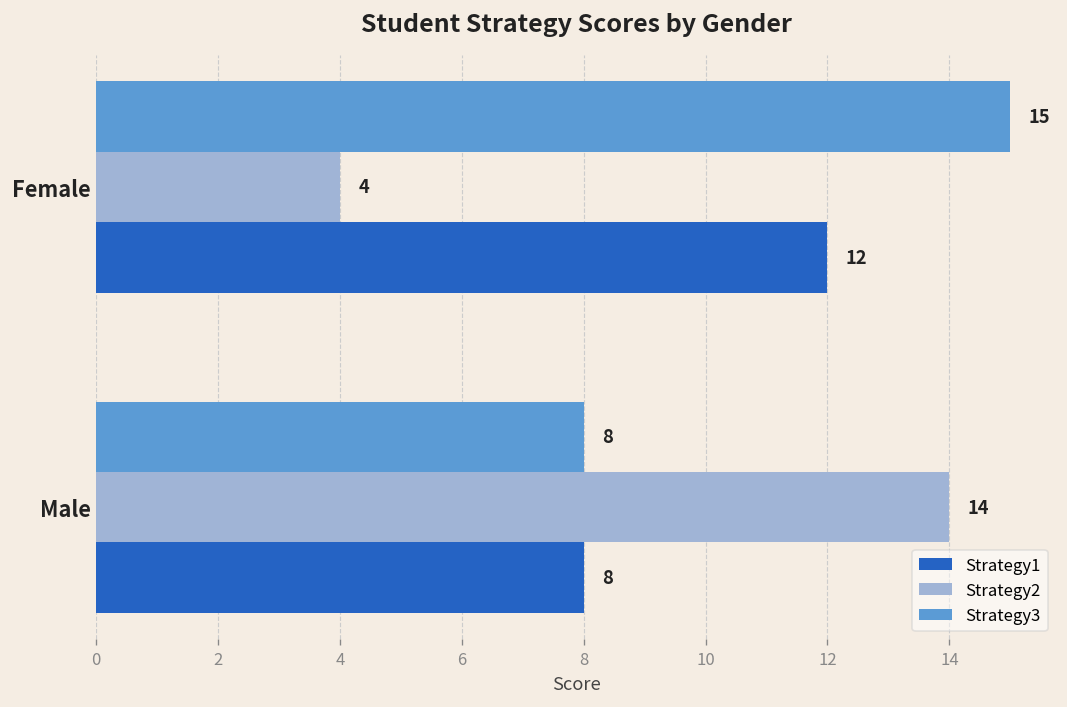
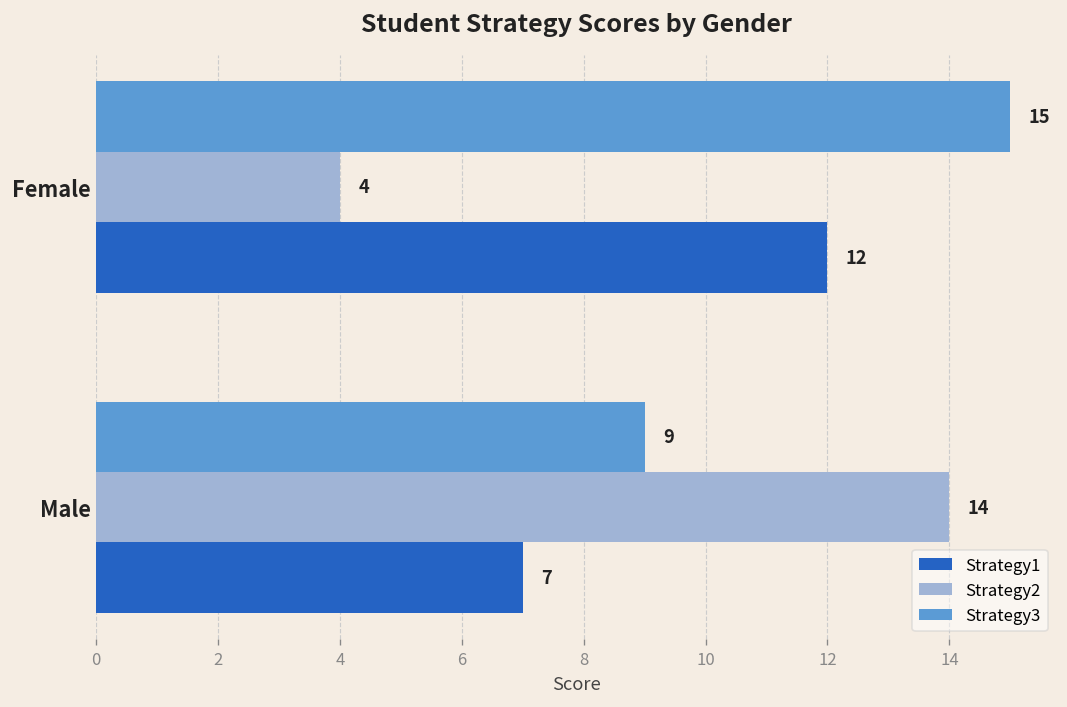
  {
    "Strategy1": {
      "Female": 12,
-     "Male": 8
+     "Male": 7
    },
    "Strategy2": {
      "Female": 4,
      "Male": 14
    },
    "Strategy3": {
      "Female": 15,
-     "Male": 8
+     "Male": 9
    }
  }
